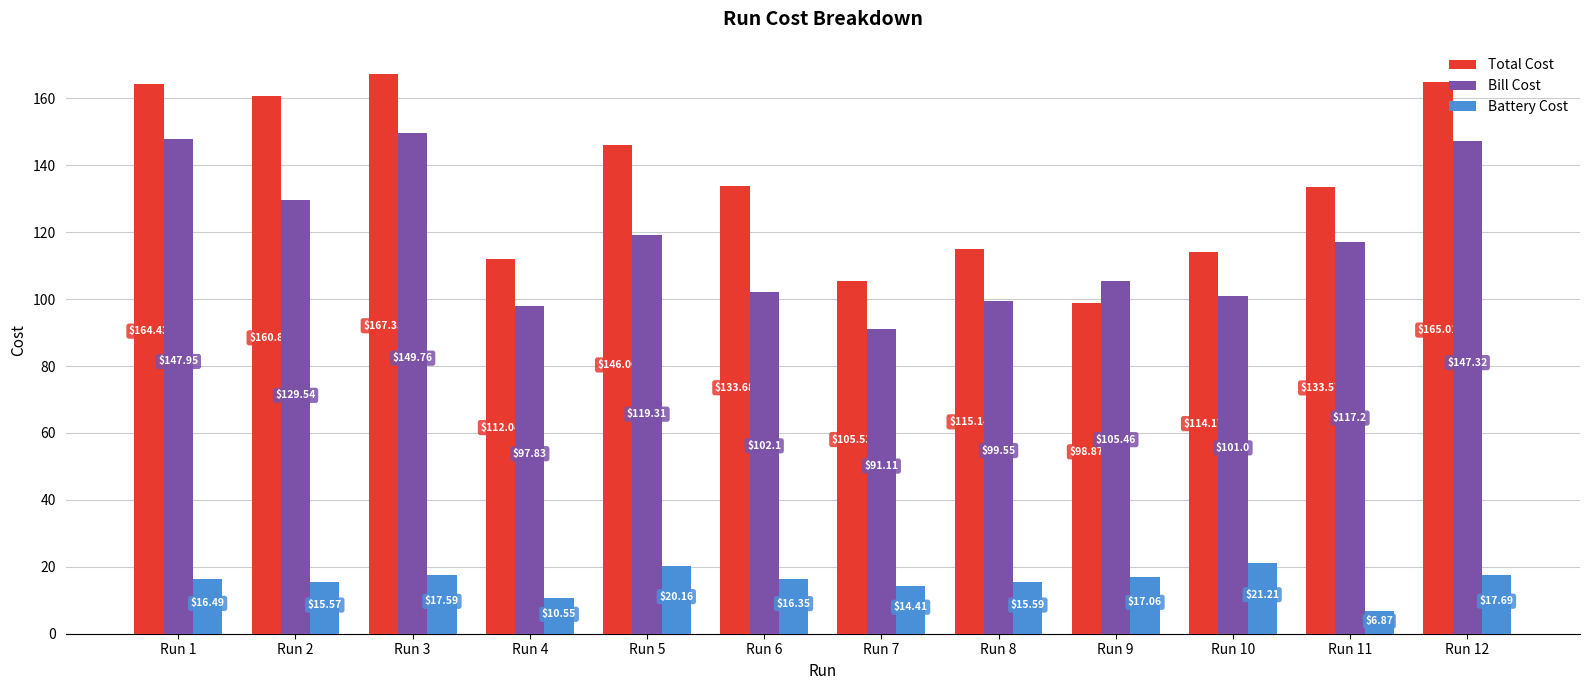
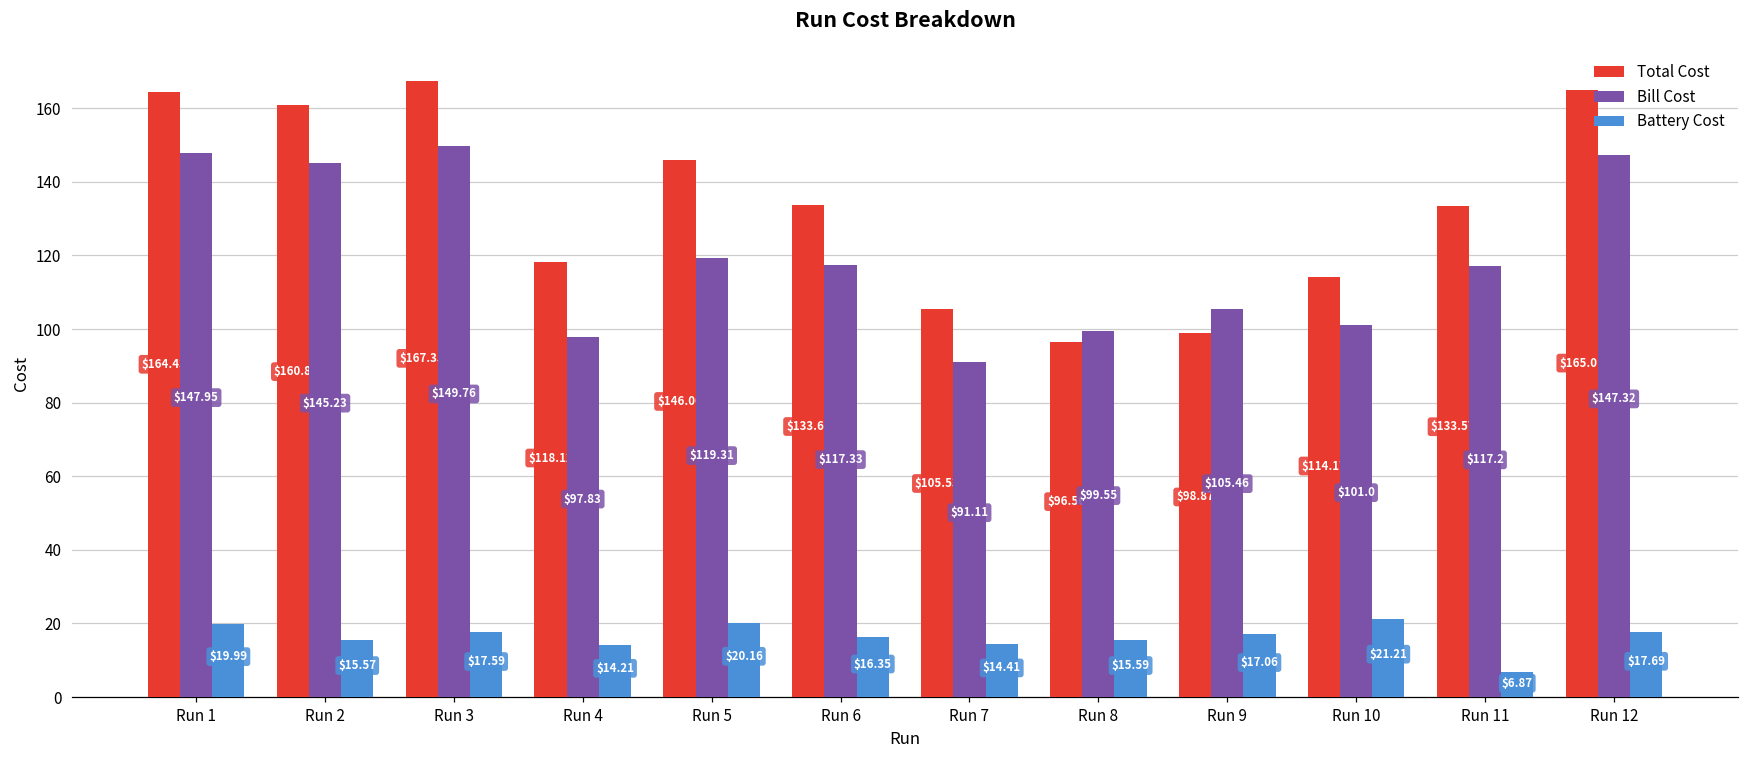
  {
    "Total Cost": {
-     "Run 4": "$112.04",
-     "Run 8": "$115.14"
+     "Run 4": "$118.12",
+     "Run 8": "$96.56"
    },
    "Bill Cost": {
-     "Run 2": "$129.54",
-     "Run 6": "$102.1"
+     "Run 2": "$145.23",
+     "Run 6": "$117.33"
    },
    "Battery Cost": {
-     "Run 1": "$16.49",
-     "Run 4": "$10.55"
+     "Run 1": "$19.99",
+     "Run 4": "$14.21"
    }
  }
